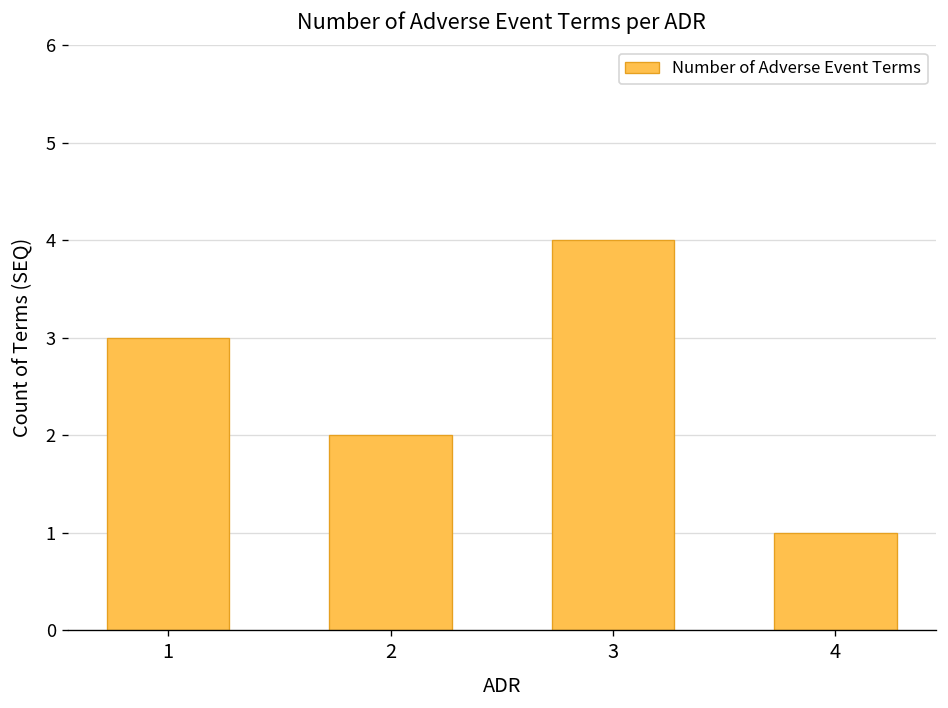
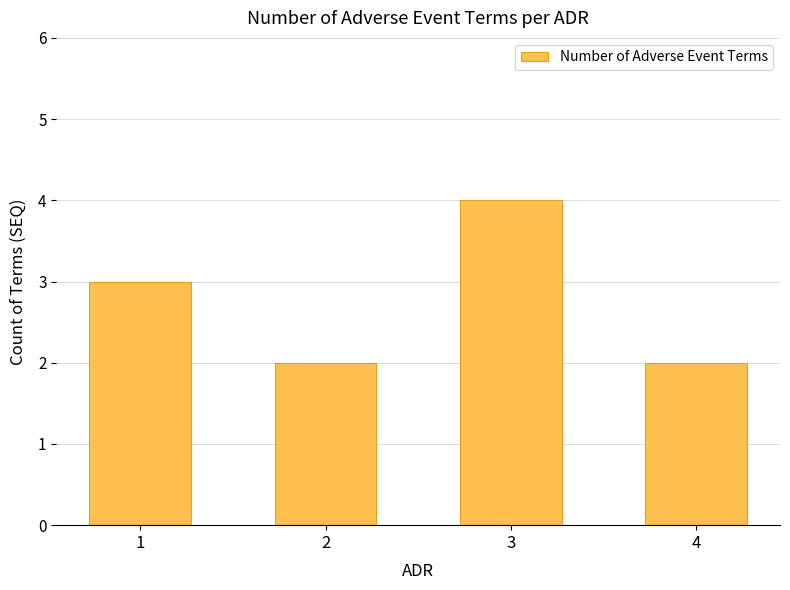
  {
    "1": 3,
    "2": 2,
    "3": 4,
-   "4": 1
+   "4": 2
  }
